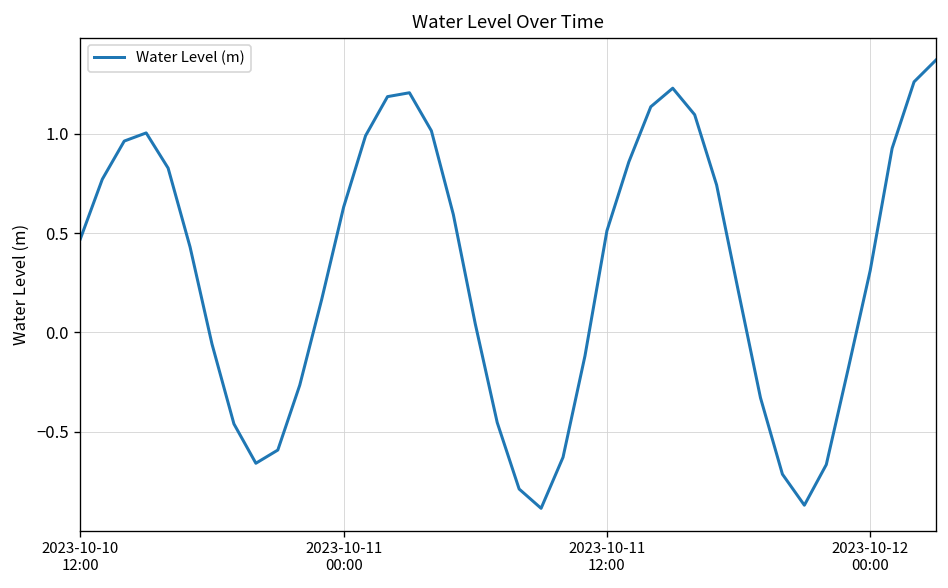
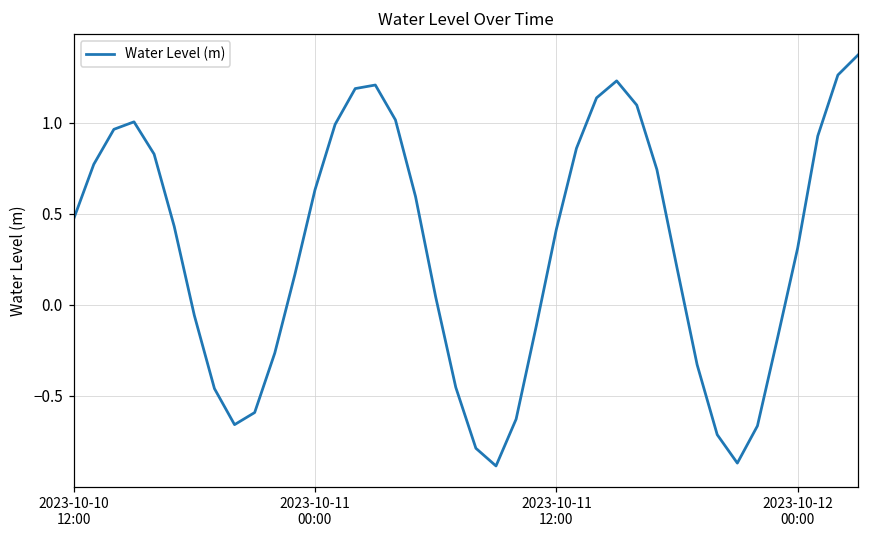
  {
    "2023-10-10 12:00": 0.47,
    "2023-10-11 00:00": 0.63,
-   "2023-10-11 12:00": 0.51,
+   "2023-10-11 12:00": 0.41,
    "2023-10-12 00:00": 0.31
  }
